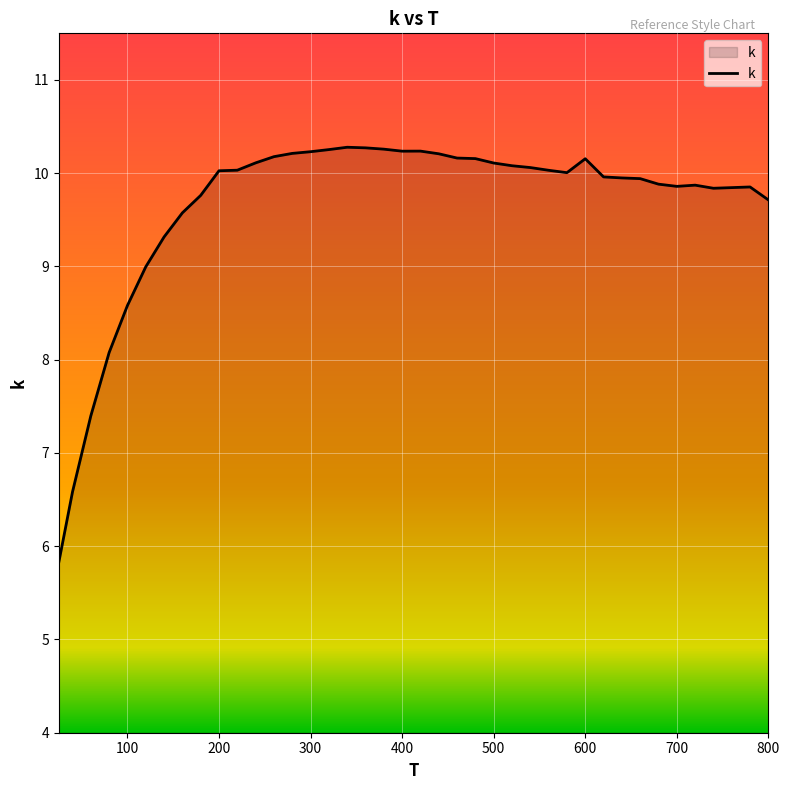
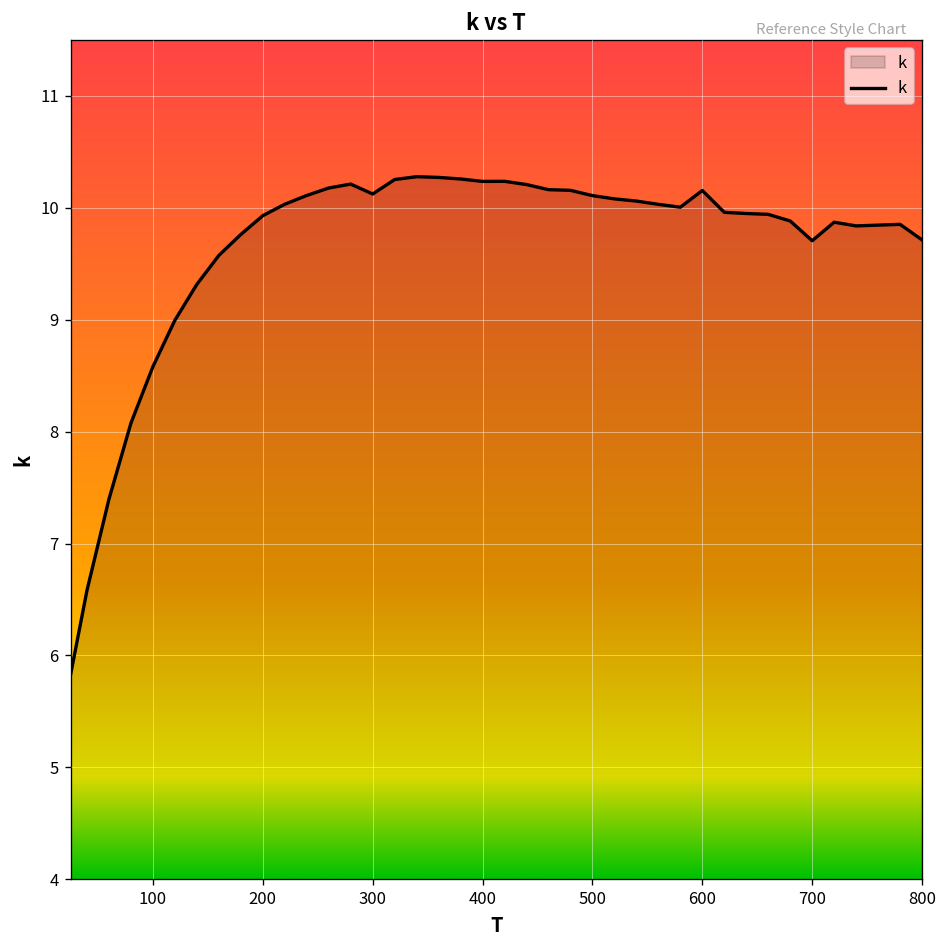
  {
    "100": 8.6,
-   "200": 10.0,
-   "300": 10.2,
+   "200": 9.9,
+   "300": 10.1,
    "400": 10.2,
    "500": 10.1,
    "600": 10.2,
-   "700": 9.9,
+   "700": 9.7,
    "800": 9.7
  }
